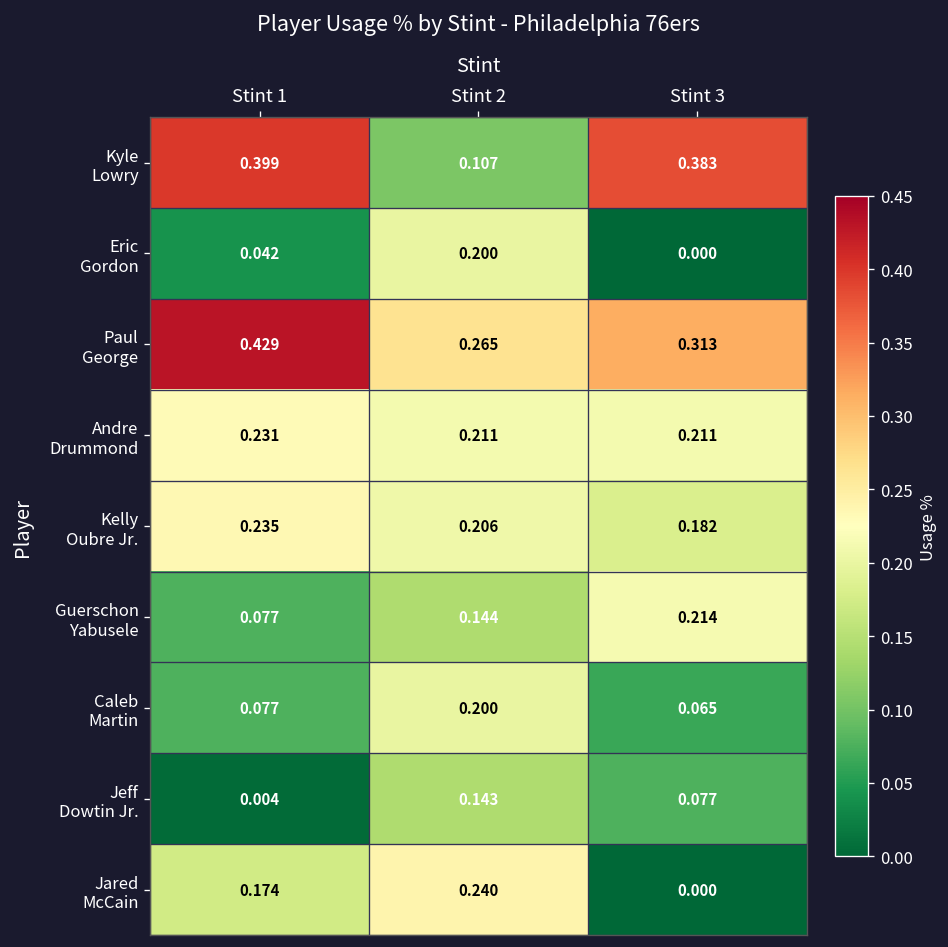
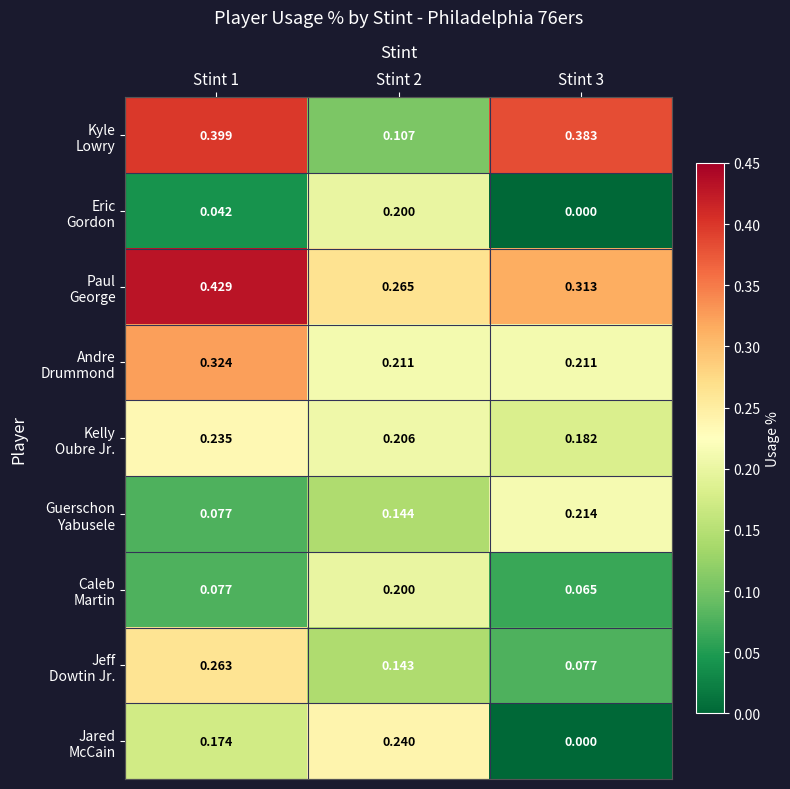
  {
    "Kyle Lowry": {
      "Stint 1": 0.399,
      "Stint 2": 0.107,
      "Stint 3": 0.383
    },
    "Eric Gordon": {
      "Stint 1": 0.042,
      "Stint 2": 0.200,
      "Stint 3": 0.000
    },
    "Paul George": {
      "Stint 1": 0.429,
      "Stint 2": 0.265,
      "Stint 3": 0.313
    },
    "Andre Drummond": {
-     "Stint 1": 0.231,
+     "Stint 1": 0.324,
      "Stint 2": 0.211,
      "Stint 3": 0.211
    },
    "Kelly Oubre Jr.": {
      "Stint 1": 0.235,
      "Stint 2": 0.206,
      "Stint 3": 0.182
    },
    "Guerschon Yabusele": {
      "Stint 1": 0.077,
      "Stint 2": 0.144,
      "Stint 3": 0.214
    },
    "Caleb Martin": {
      "Stint 1": 0.077,
      "Stint 2": 0.200,
      "Stint 3": 0.065
    },
    "Jeff Dowtin Jr.": {
-     "Stint 1": 0.004,
+     "Stint 1": 0.263,
      "Stint 2": 0.143,
      "Stint 3": 0.077
    },
    "Jared McCain": {
      "Stint 1": 0.174,
      "Stint 2": 0.240,
      "Stint 3": 0.000
    }
  }
